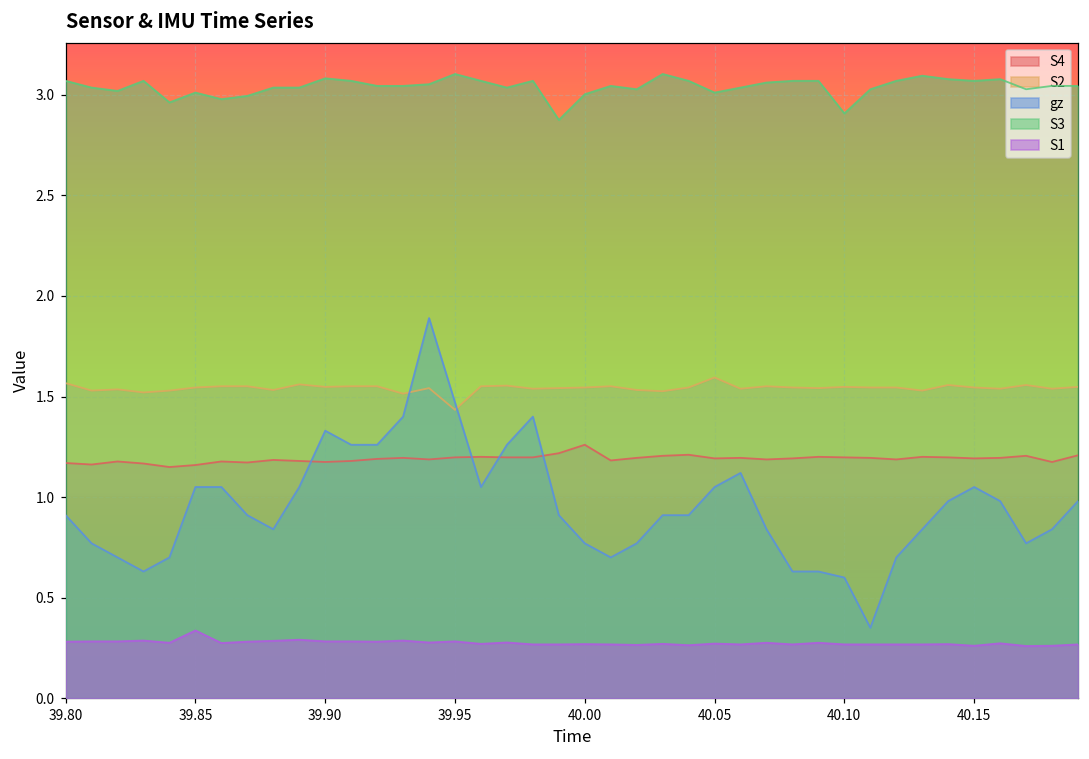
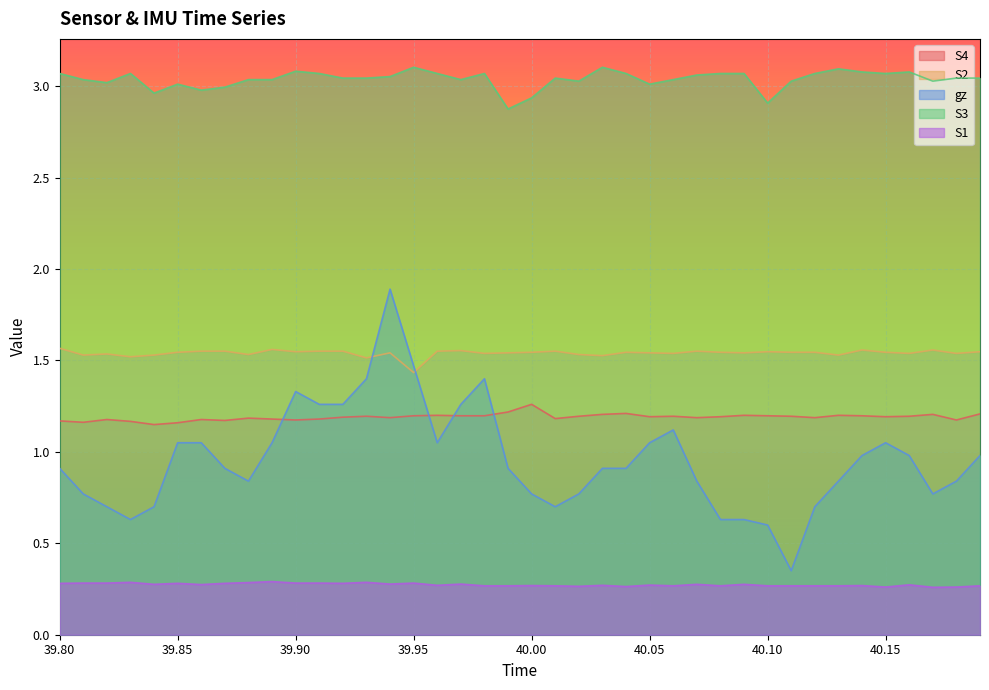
  {
    "S4": {
      "39.80": 1.17,
      "39.85": 1.16,
      "39.90": 1.17,
      "39.95": 1.20,
      "40.00": 1.26,
      "40.05": 1.19,
      "40.10": 1.20,
      "40.15": 1.19
    },
    "S2": {
      "39.80": 1.57,
      "39.85": 1.54,
      "39.90": 1.55,
      "39.95": 1.43,
      "40.00": 1.54,
-     "40.05": 1.59,
+     "40.05": 1.54,
      "40.10": 1.55,
      "40.15": 1.54
    },
    "gz": {
      "39.80": 0.91,
      "39.85": 1.05,
      "39.90": 1.33,
      "39.95": 1.47,
      "40.00": 0.77,
      "40.05": 1.05,
      "40.10": 0.60,
      "40.15": 1.05
    },
    "S3": {
      "39.80": 3.07,
      "39.85": 3.01,
      "39.90": 3.08,
      "39.95": 3.10,
-     "40.00": 3.00,
+     "40.00": 2.94,
      "40.05": 3.01,
      "40.10": 2.91,
      "40.15": 3.07
    },
    "S1": {
      "39.80": 0.28,
-     "39.85": 0.34,
+     "39.85": 0.28,
      "39.90": 0.28,
      "39.95": 0.28,
      "40.00": 0.27,
      "40.05": 0.27,
      "40.10": 0.27,
      "40.15": 0.26
    }
  }
